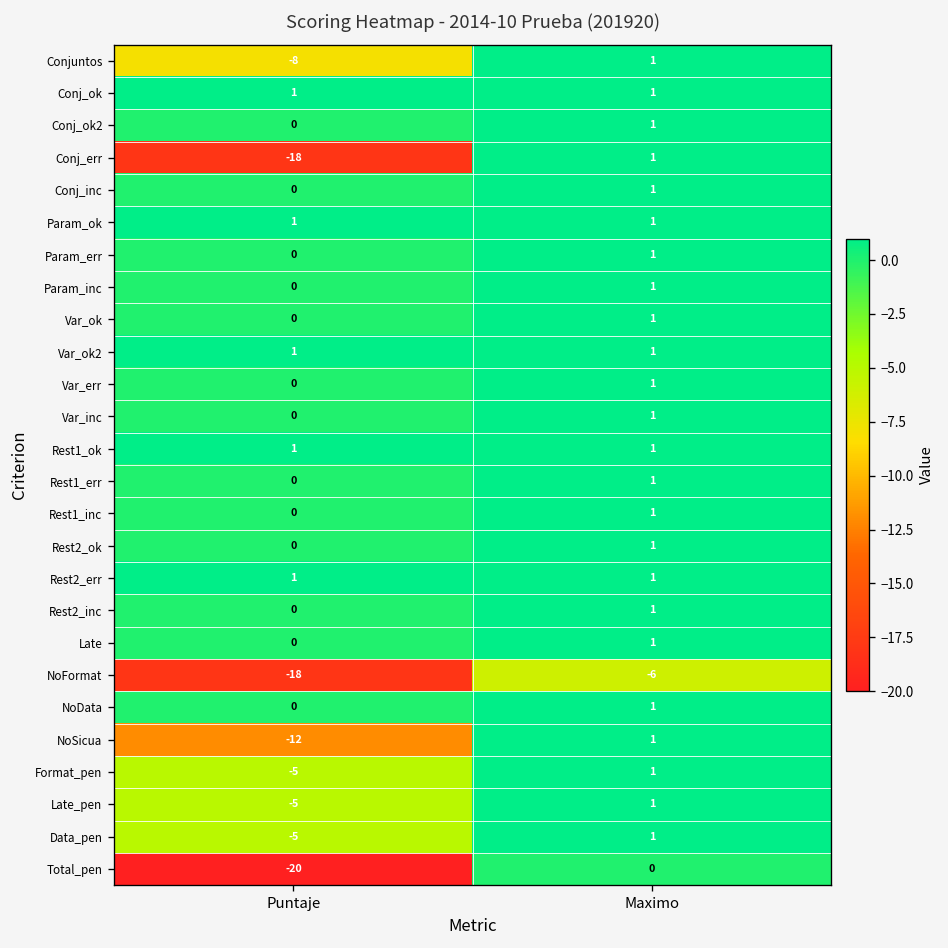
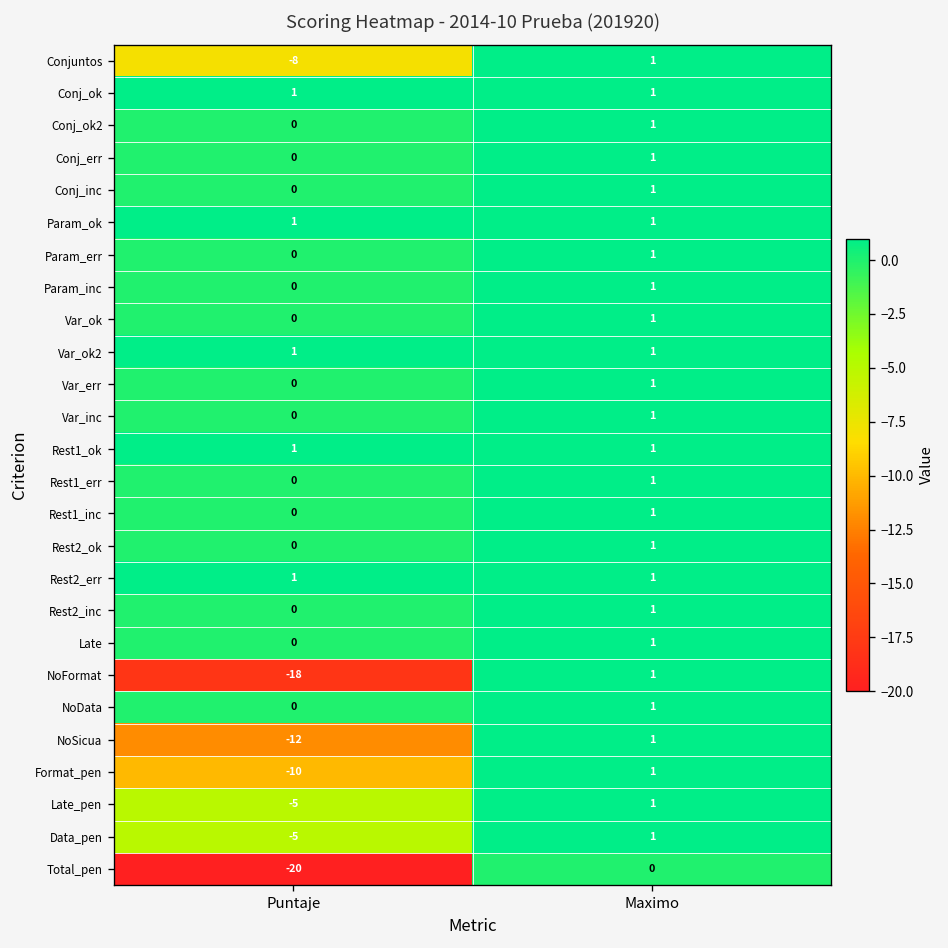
  {
    "Conjuntos": {
      "Puntaje": -8,
      "Maximo": 1
    },
    "Conj_ok": {
      "Puntaje": 1,
      "Maximo": 1
    },
    "Conj_ok2": {
      "Puntaje": 0,
      "Maximo": 1
    },
    "Conj_err": {
-     "Puntaje": -18,
+     "Puntaje": 0,
      "Maximo": 1
    },
    "Conj_inc": {
      "Puntaje": 0,
      "Maximo": 1
    },
    "Param_ok": {
      "Puntaje": 1,
      "Maximo": 1
    },
    "Param_err": {
      "Puntaje": 0,
      "Maximo": 1
    },
    "Param_inc": {
      "Puntaje": 0,
      "Maximo": 1
    },
    "Var_ok": {
      "Puntaje": 0,
      "Maximo": 1
    },
    "Var_ok2": {
      "Puntaje": 1,
      "Maximo": 1
    },
    "Var_err": {
      "Puntaje": 0,
      "Maximo": 1
    },
    "Var_inc": {
      "Puntaje": 0,
      "Maximo": 1
    },
    "Rest1_ok": {
      "Puntaje": 1,
      "Maximo": 1
    },
    "Rest1_err": {
      "Puntaje": 0,
      "Maximo": 1
    },
    "Rest1_inc": {
      "Puntaje": 0,
      "Maximo": 1
    },
    "Rest2_ok": {
      "Puntaje": 0,
      "Maximo": 1
    },
    "Rest2_err": {
      "Puntaje": 1,
      "Maximo": 1
    },
    "Rest2_inc": {
      "Puntaje": 0,
      "Maximo": 1
    },
    "Late": {
      "Puntaje": 0,
      "Maximo": 1
    },
    "NoFormat": {
      "Puntaje": -18,
-     "Maximo": -6
+     "Maximo": 1
    },
    "NoData": {
      "Puntaje": 0,
      "Maximo": 1
    },
    "NoSicua": {
      "Puntaje": -12,
      "Maximo": 1
    },
    "Format_pen": {
-     "Puntaje": -5,
+     "Puntaje": -10,
      "Maximo": 1
    },
    "Late_pen": {
      "Puntaje": -5,
      "Maximo": 1
    },
    "Data_pen": {
      "Puntaje": -5,
      "Maximo": 1
    },
    "Total_pen": {
      "Puntaje": -20,
      "Maximo": 0
    }
  }
